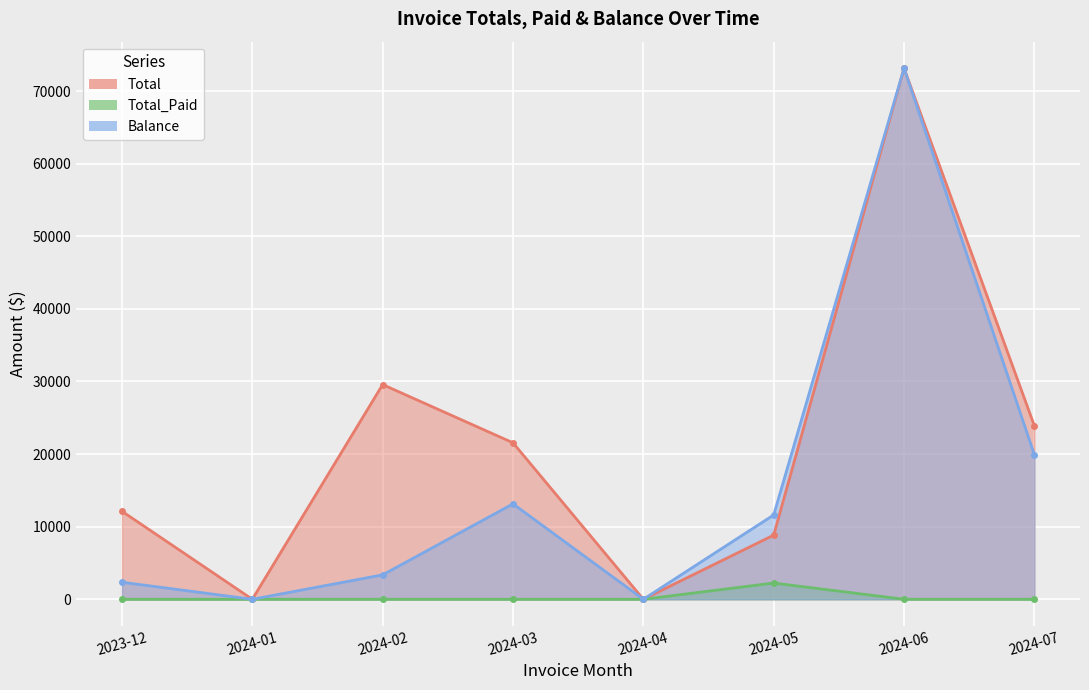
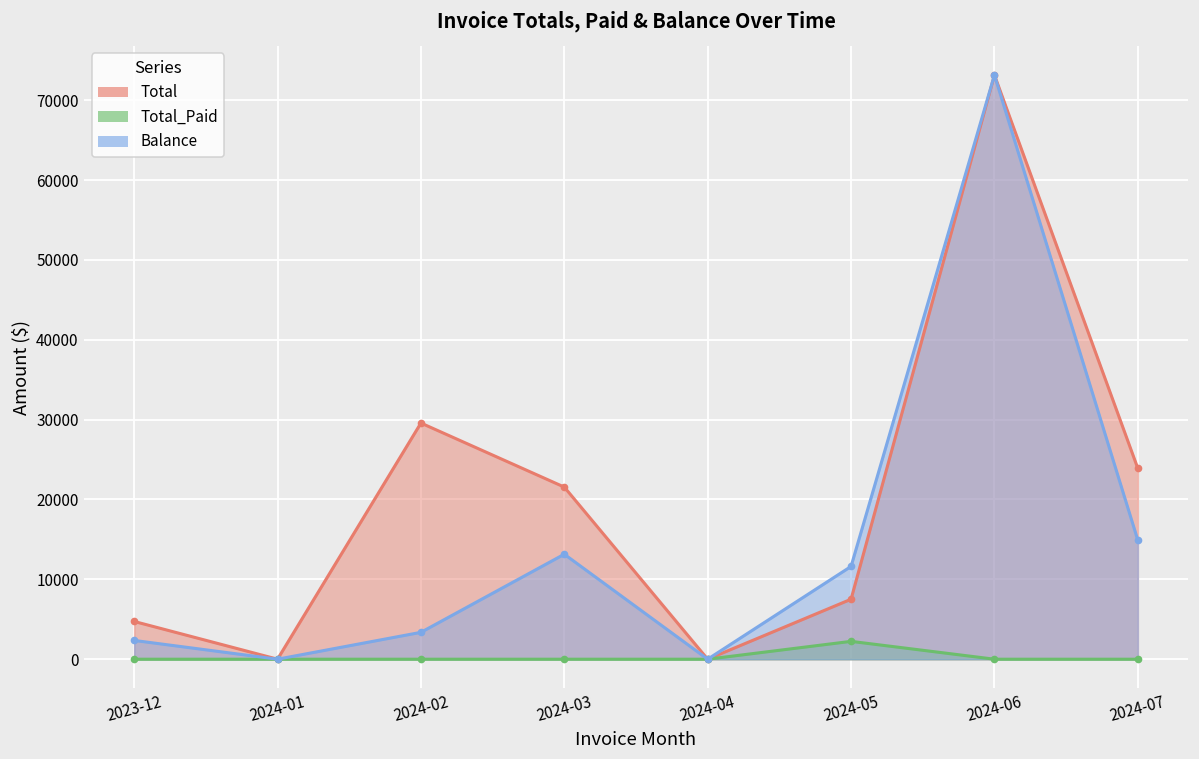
  {
    "Total": {
-     "2023-12": 12000,
+     "2023-12": 5000,
      "2024-02": 30000,
      "2024-03": 22000,
-     "2024-05": 9000,
+     "2024-05": 8000,
      "2024-07": 24000
    },
    "Total_Paid": {
      "2023-12": 0,
      "2024-02": 0,
      "2024-03": 0,
      "2024-05": 2000,
      "2024-06": 0,
      "2024-07": 0
    },
    "Balance": {
      "2023-12": 2000,
      "2024-02": 3000,
      "2024-03": 13000,
      "2024-05": 12000,
-     "2024-07": 20000
+     "2024-07": 15000
    }
  }
